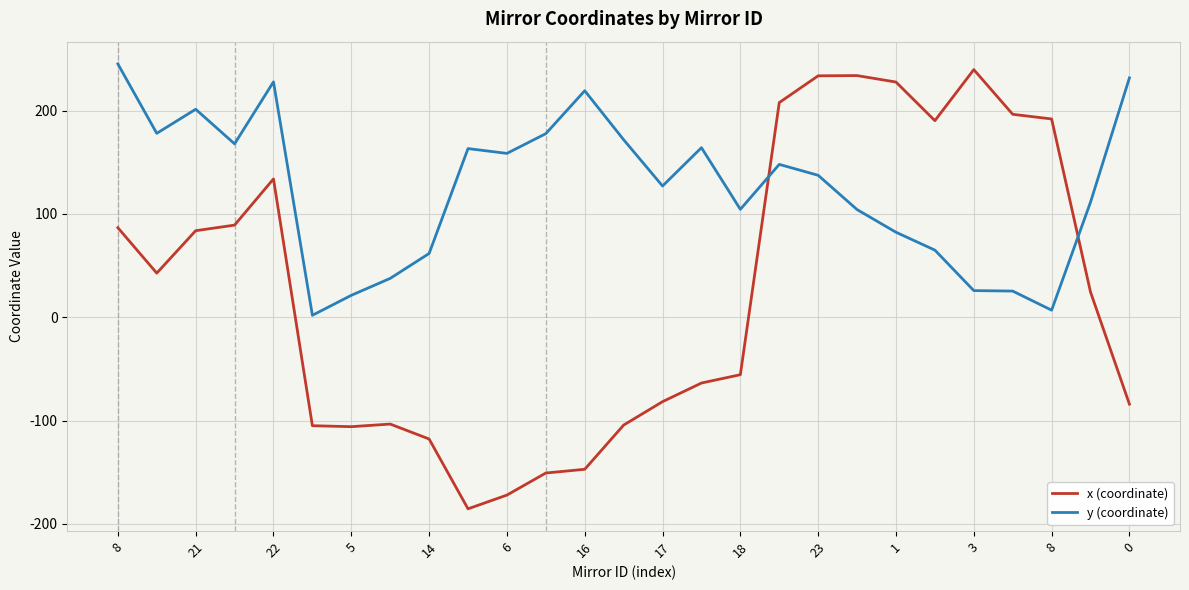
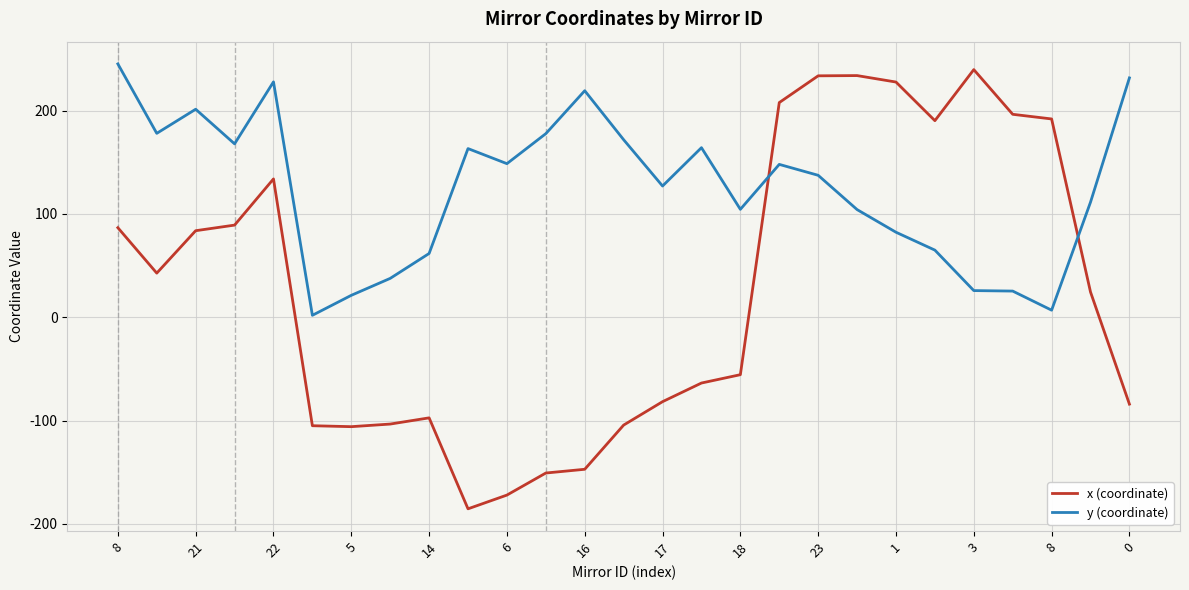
  {
    "x (coordinate)": {
      "22": 134,
-     "14": -118,
+     "14": -97,
      "6": -172,
      "16": -147,
      "18": -56,
      "0": -84
    },
    "y (coordinate)": {
      "22": 228,
      "14": 62,
-     "6": 159,
+     "6": 149,
      "16": 219,
      "18": 104,
      "0": 232
    }
  }
